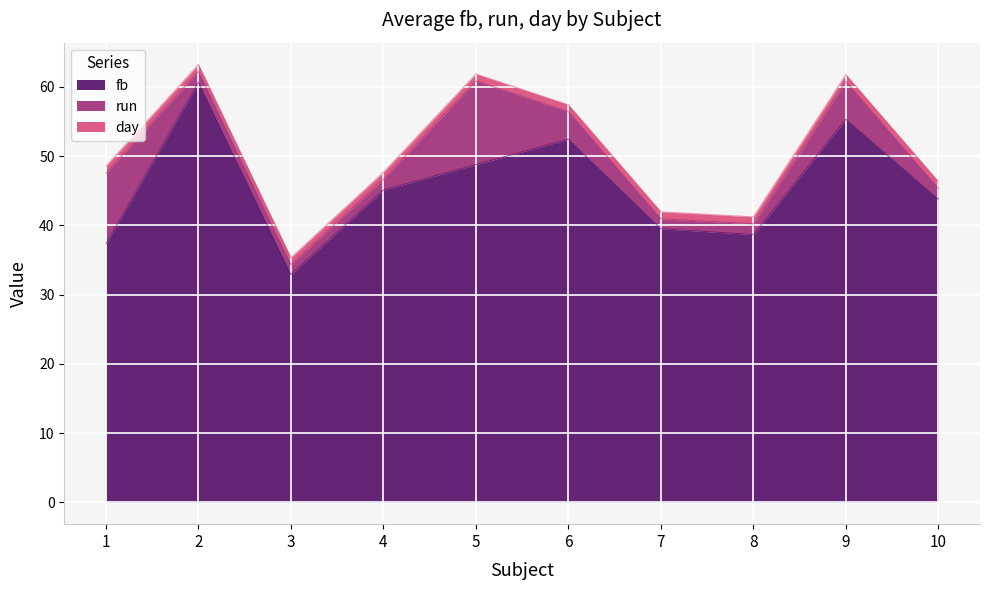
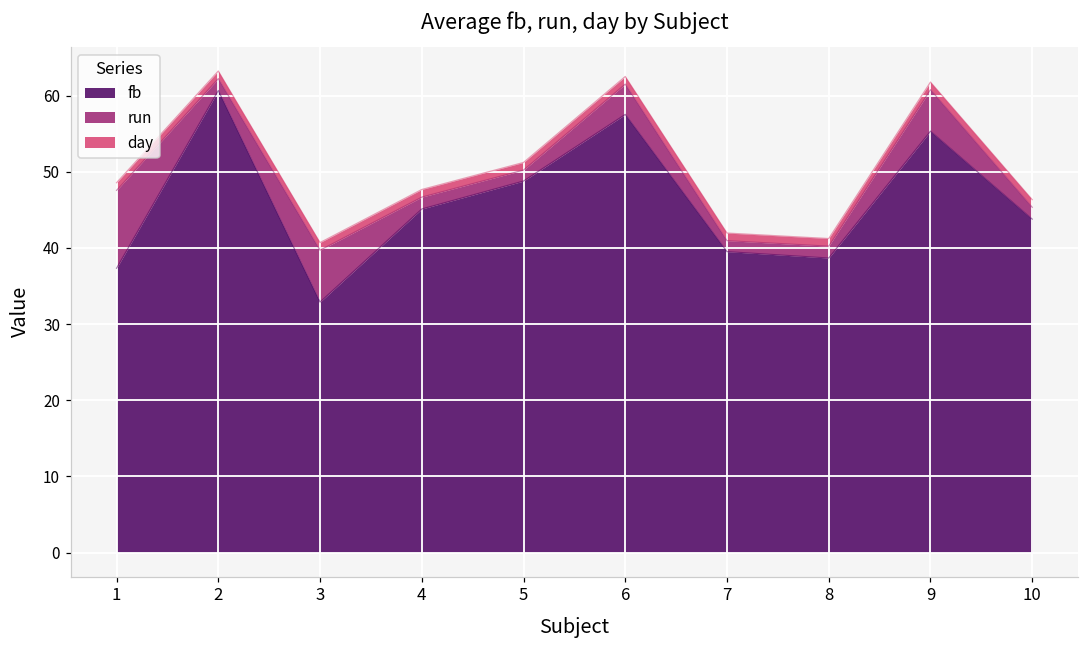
  {
    "fb": {
      "1": 37,
      "2": 61,
      "3": 33,
      "4": 45,
      "5": 49,
-     "6": 52,
+     "6": 58,
      "7": 40,
      "8": 39,
      "9": 55,
      "10": 44
    },
    "run": {
      "1": 10,
      "2": 2,
-     "3": 1,
+     "3": 7,
      "4": 2,
-     "5": 12,
+     "5": 1,
      "6": 4,
      "7": 1,
      "8": 2,
      "9": 5,
      "10": 2
    },
    "day": {
      "1": 1,
      "2": 1,
      "3": 1,
      "4": 1,
      "5": 1,
      "6": 1,
      "7": 1,
      "8": 1,
      "9": 1,
      "10": 1
    }
  }
